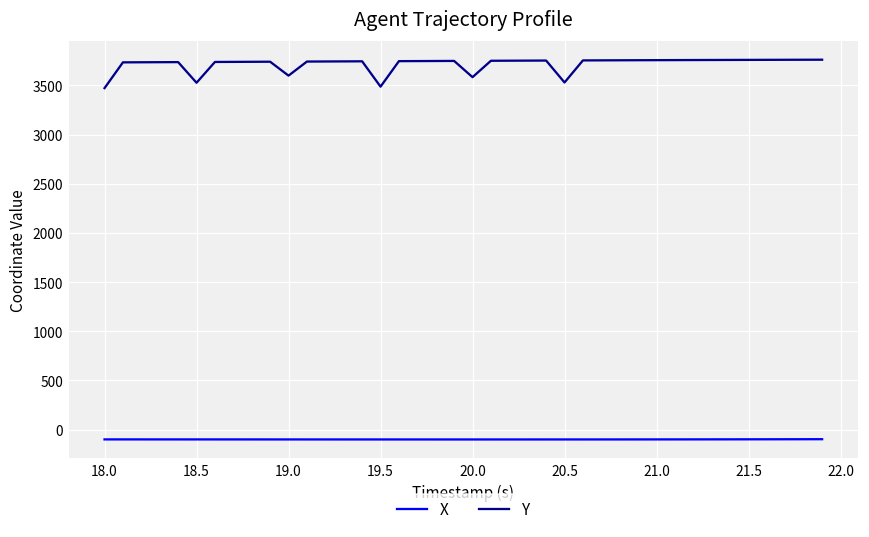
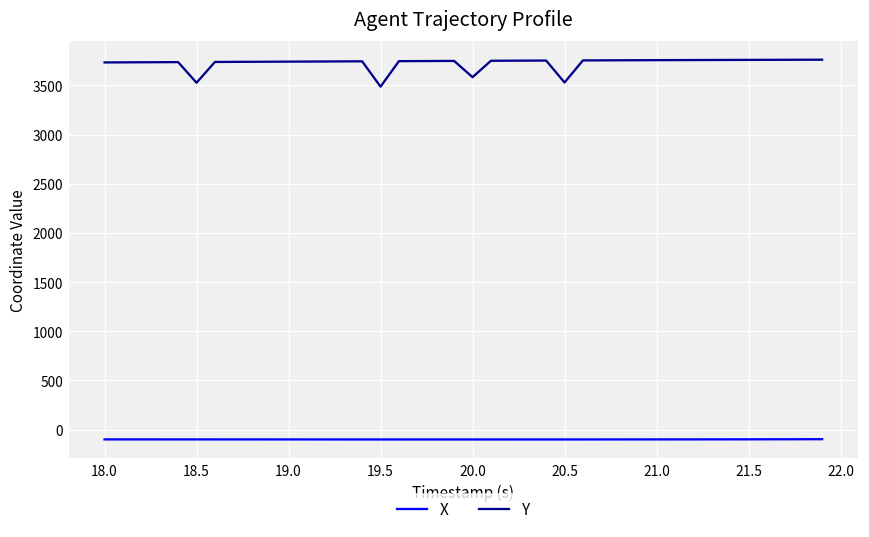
  {
    "X": {
      "18.0": -100,
      "18.5": -100,
      "19.0": -100,
      "19.5": -100,
      "20.0": -100,
      "20.5": -100,
      "21.0": -100,
      "21.5": -100
    },
    "Y": {
-     "18.0": 3500,
+     "18.0": 3700,
      "18.5": 3500,
-     "19.0": 3600,
+     "19.0": 3700,
      "19.5": 3500,
      "20.0": 3600,
      "20.5": 3500,
      "21.0": 3800,
      "21.5": 3800
    }
  }
